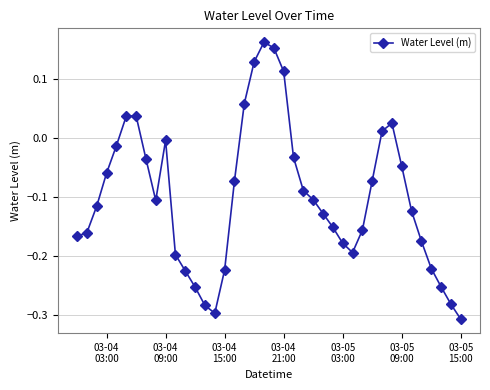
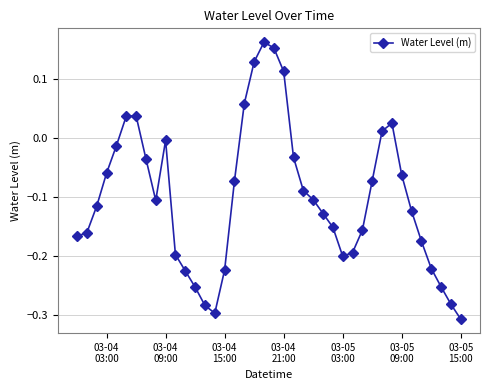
  {
    "03-04 03:00": -0.06,
    "03-04 09:00": 0.00,
    "03-04 15:00": -0.22,
    "03-04 21:00": 0.11,
-   "03-05 03:00": -0.18,
-   "03-05 09:00": -0.05,
+   "03-05 03:00": -0.20,
+   "03-05 09:00": -0.06,
    "03-05 15:00": -0.31
  }
